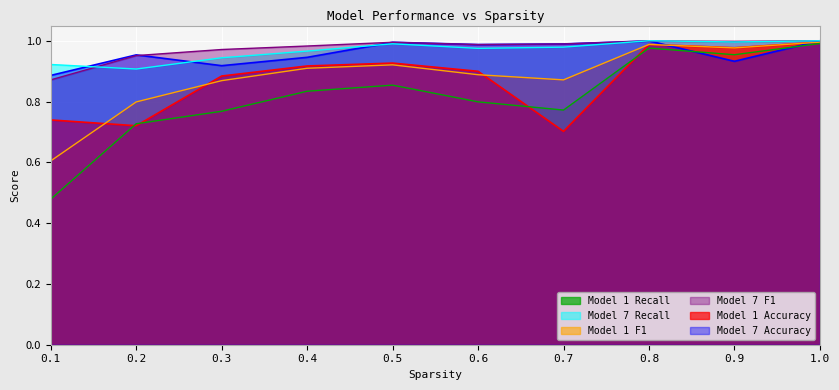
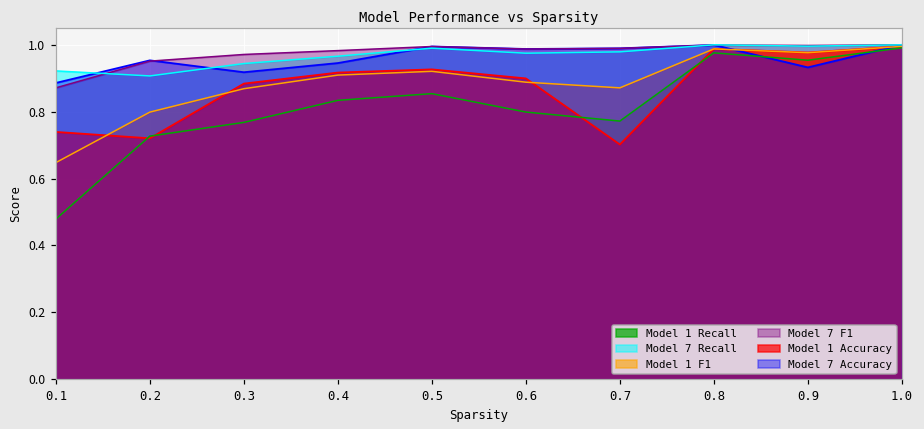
  {
    "Model 1 Recall": {
      "0.1": 0.48,
      "0.3": 0.77,
      "0.4": 0.83,
      "0.5": 0.85,
      "0.6": 0.80,
      "0.7": 0.77,
      "0.8": 0.98,
      "0.9": 0.95
    },
    "Model 7 Recall": {
      "0.1": 0.92,
      "0.2": 0.91,
      "0.3": 0.94,
      "0.4": 0.97,
      "0.6": 0.98,
      "0.7": 0.98
    },
    "Model 1 F1": {
-     "0.1": 0.60,
+     "0.1": 0.65,
      "0.2": 0.80,
      "0.3": 0.87,
      "0.6": 0.89,
      "0.7": 0.87
    },
    "Model 7 F1": {
      "0.1": 0.87,
      "0.3": 0.97,
      "0.4": 0.98
    },
    "Model 1 Accuracy": {
      "0.1": 0.74,
      "0.3": 0.88,
      "0.6": 0.90,
      "0.7": 0.70
    },
    "Model 7 Accuracy": {
      "0.1": 0.89,
      "0.3": 0.92,
      "0.4": 0.95,
      "0.9": 0.93
    }
  }
